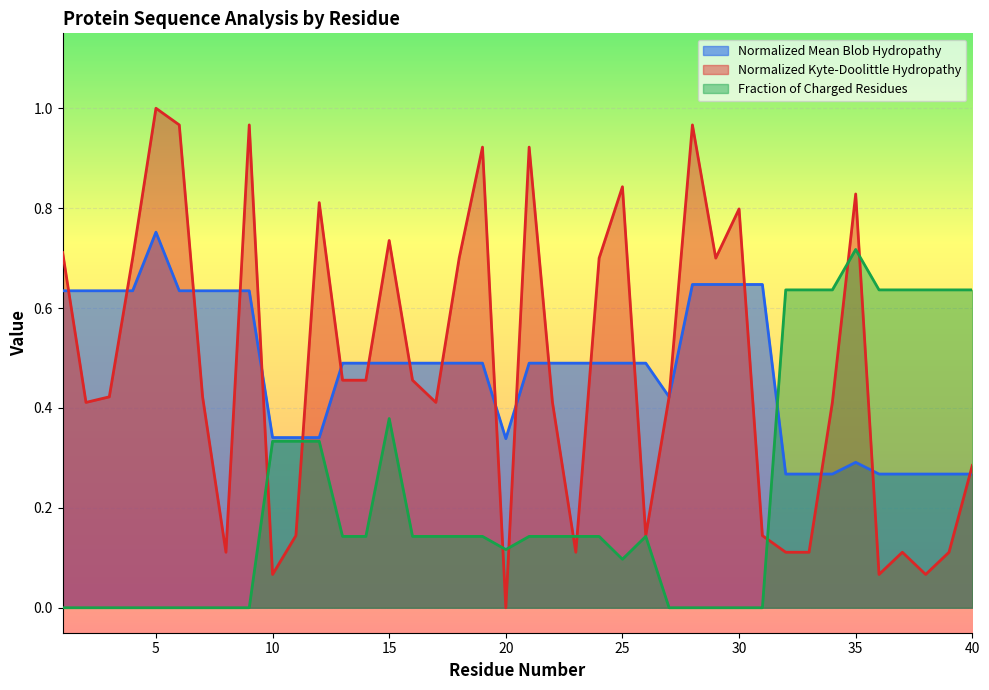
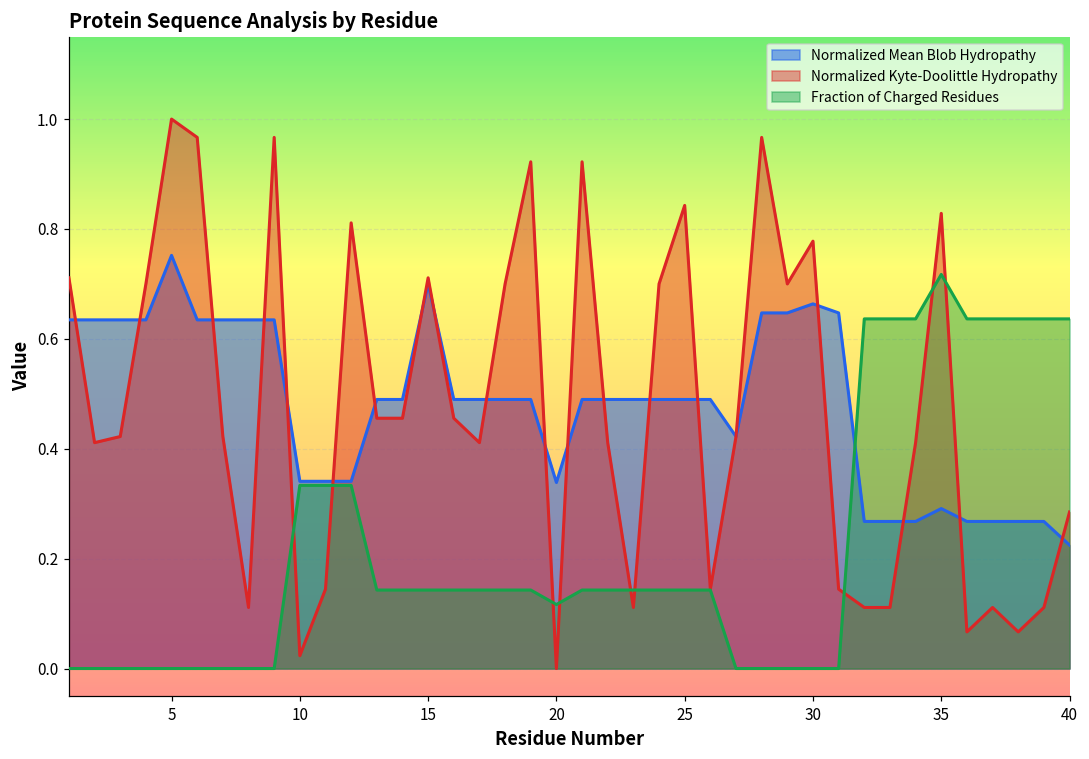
  {
    "Normalized Mean Blob Hydropathy": {
      "5": 0.75,
      "10": 0.34,
-     "15": 0.49,
+     "15": 0.70,
      "20": 0.34,
      "25": 0.49,
-     "30": 0.65,
+     "30": 0.66,
      "35": 0.29,
-     "40": 0.27
+     "40": 0.22
    },
    "Normalized Kyte-Doolittle Hydropathy": {
      "5": 1.00,
-     "10": 0.07,
-     "15": 0.74,
+     "10": 0.02,
+     "15": 0.71,
      "20": 0.00,
      "25": 0.84,
-     "30": 0.80,
+     "30": 0.78,
      "35": 0.83,
      "40": 0.28
    },
    "Fraction of Charged Residues": {
      "5": 0.00,
      "10": 0.33,
-     "15": 0.38,
+     "15": 0.14,
      "20": 0.12,
-     "25": 0.10,
+     "25": 0.14,
      "30": 0.00,
      "35": 0.72,
      "40": 0.64
    }
  }
